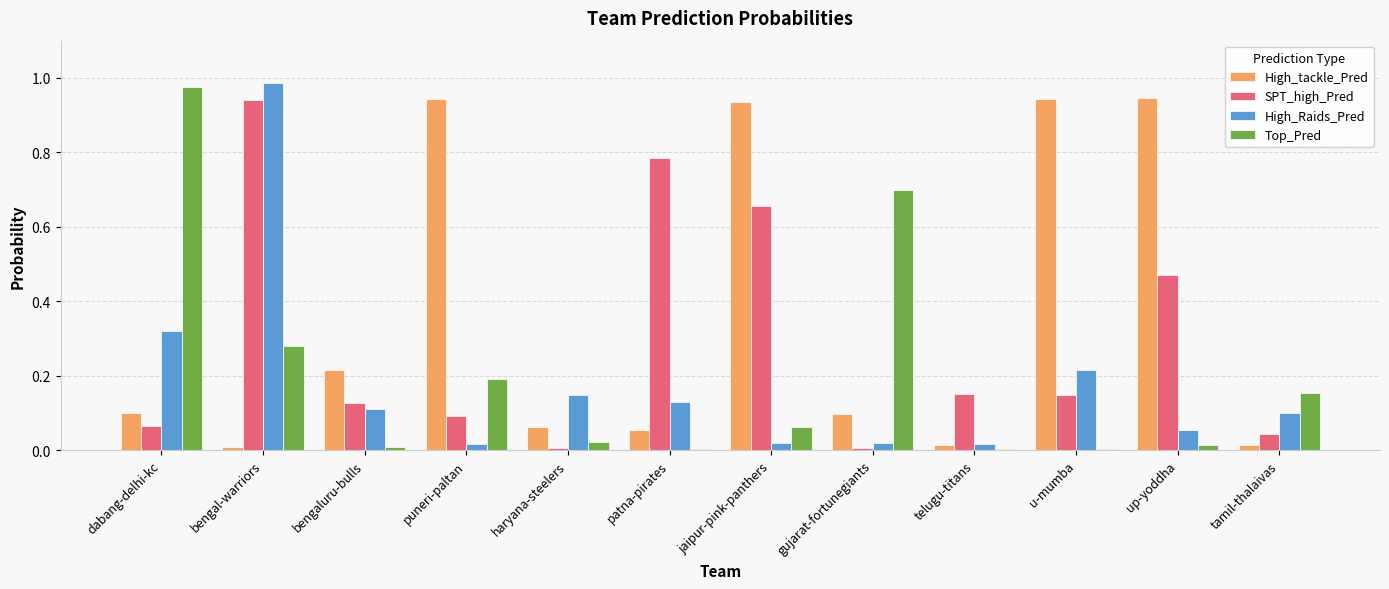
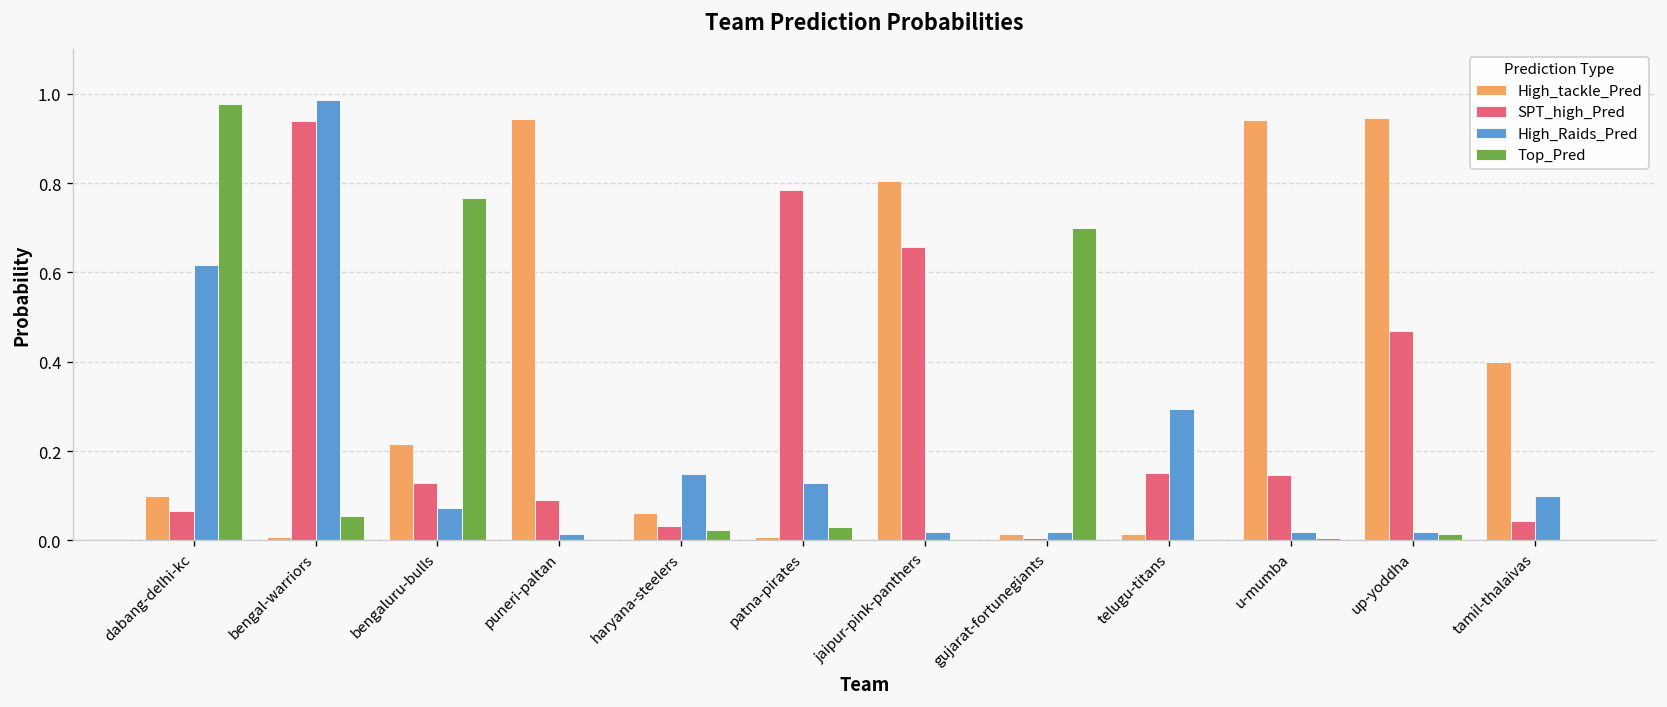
  {
    "High_tackle_Pred": {
      "dabang-delhi-kc": 0.10,
      "bengal-warriors": 0.01,
      "bengaluru-bulls": 0.22,
      "puneri-paltan": 0.94,
      "haryana-steelers": 0.06,
-     "patna-pirates": 0.05,
-     "jaipur-pink-panthers": 0.94,
-     "gujarat-fortunegiants": 0.10,
+     "patna-pirates": 0.01,
+     "jaipur-pink-panthers": 0.80,
+     "gujarat-fortunegiants": 0.01,
      "telugu-titans": 0.01,
      "u-mumba": 0.94,
      "up-yoddha": 0.95,
-     "tamil-thalaivas": 0.01
+     "tamil-thalaivas": 0.40
    },
    "SPT_high_Pred": {
      "dabang-delhi-kc": 0.06,
      "bengal-warriors": 0.94,
      "bengaluru-bulls": 0.13,
      "puneri-paltan": 0.09,
-     "haryana-steelers": 0.01,
+     "haryana-steelers": 0.03,
      "patna-pirates": 0.78,
      "jaipur-pink-panthers": 0.66,
      "telugu-titans": 0.15,
      "u-mumba": 0.15,
      "up-yoddha": 0.47,
      "tamil-thalaivas": 0.04
    },
    "High_Raids_Pred": {
-     "dabang-delhi-kc": 0.32,
+     "dabang-delhi-kc": 0.62,
      "bengal-warriors": 0.99,
-     "bengaluru-bulls": 0.11,
+     "bengaluru-bulls": 0.07,
      "puneri-paltan": 0.02,
      "haryana-steelers": 0.15,
      "patna-pirates": 0.13,
      "jaipur-pink-panthers": 0.02,
      "gujarat-fortunegiants": 0.02,
-     "telugu-titans": 0.02,
-     "u-mumba": 0.21,
-     "up-yoddha": 0.05,
+     "telugu-titans": 0.29,
+     "u-mumba": 0.02,
+     "up-yoddha": 0.02,
      "tamil-thalaivas": 0.10
    },
    "Top_Pred": {
      "dabang-delhi-kc": 0.98,
-     "bengal-warriors": 0.28,
-     "bengaluru-bulls": 0.01,
-     "puneri-paltan": 0.19,
+     "bengal-warriors": 0.05,
+     "bengaluru-bulls": 0.77,
+     "puneri-paltan": 0.00,
      "haryana-steelers": 0.02,
-     "patna-pirates": 0.00,
-     "jaipur-pink-panthers": 0.06,
+     "patna-pirates": 0.03,
+     "jaipur-pink-panthers": 0.00,
      "gujarat-fortunegiants": 0.70,
      "up-yoddha": 0.01,
-     "tamil-thalaivas": 0.15
+     "tamil-thalaivas": 0.00
    }
  }
